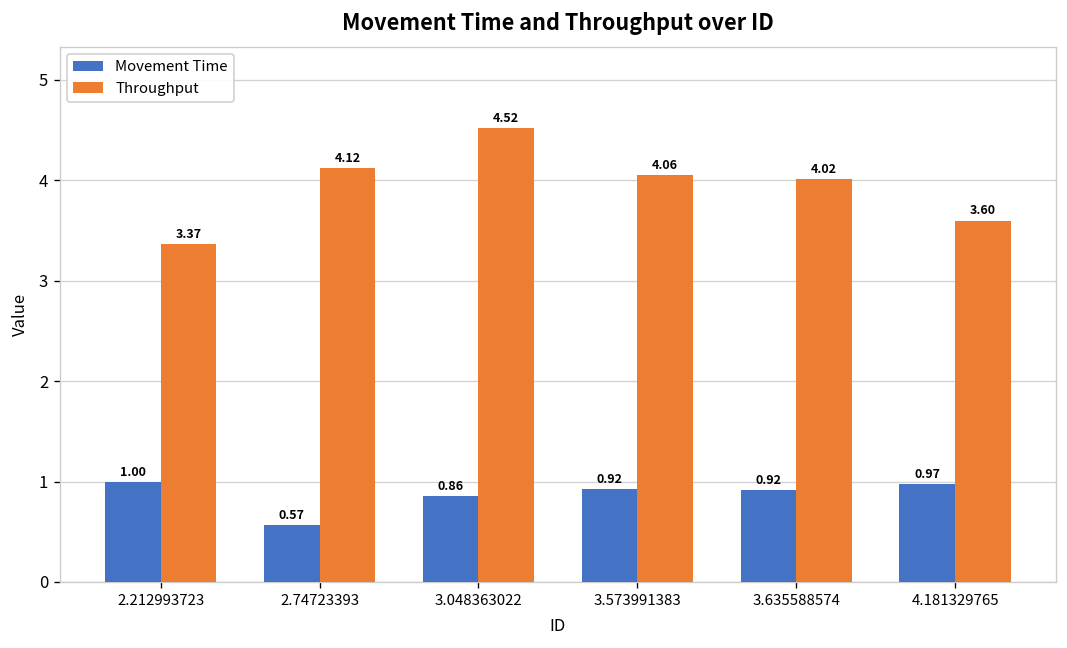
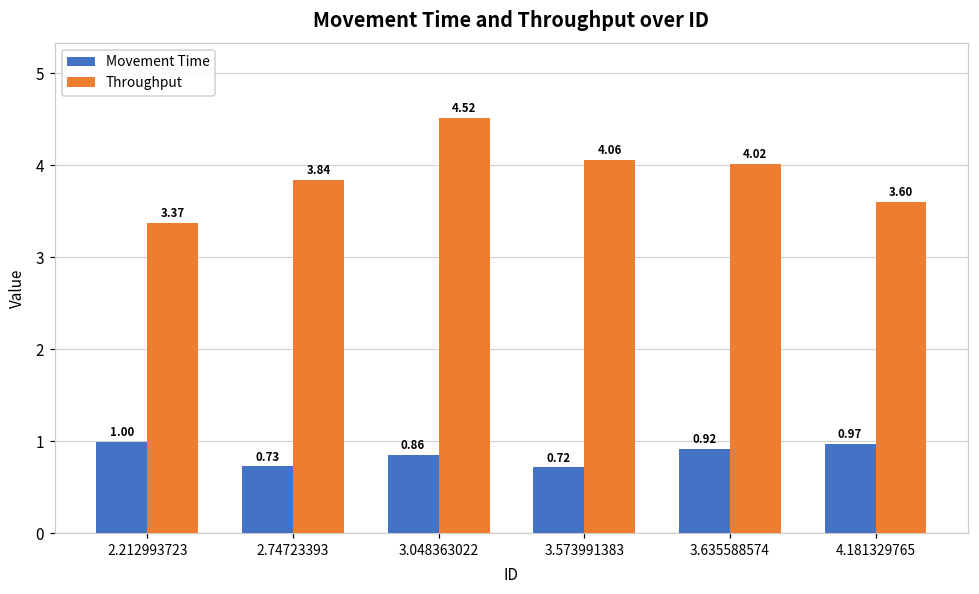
  {
    "Movement Time": {
      "2.212993723": 1.00,
-     "2.74723393": 0.57,
+     "2.74723393": 0.73,
      "3.048363022": 0.86,
-     "3.573991383": 0.92,
+     "3.573991383": 0.72,
      "3.635588574": 0.92,
      "4.181329765": 0.97
    },
    "Throughput": {
      "2.212993723": 3.37,
-     "2.74723393": 4.12,
+     "2.74723393": 3.84,
      "3.048363022": 4.52,
      "3.573991383": 4.06,
      "3.635588574": 4.02,
      "4.181329765": 3.60
    }
  }
